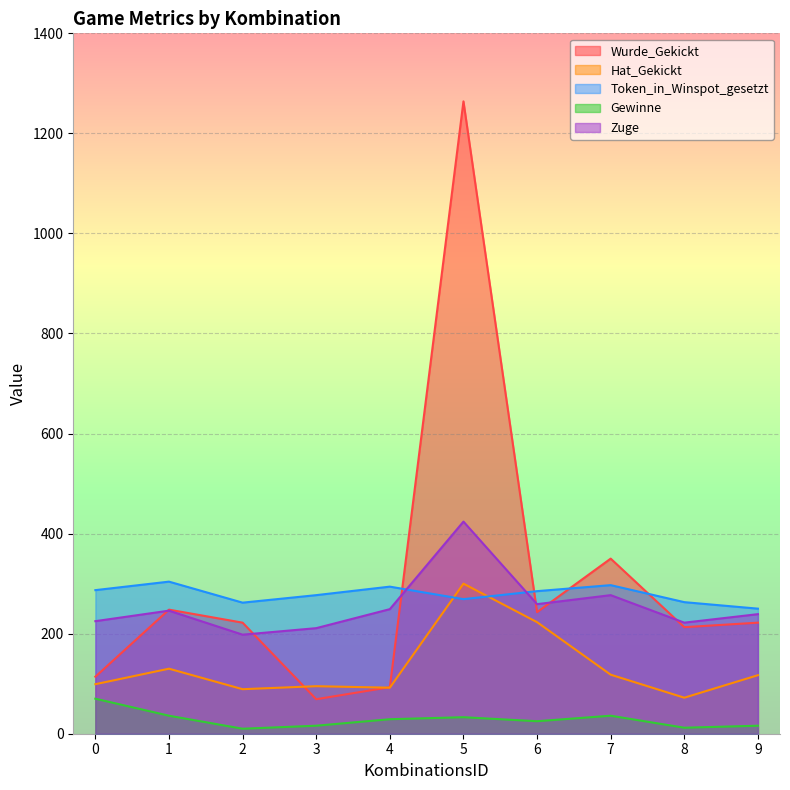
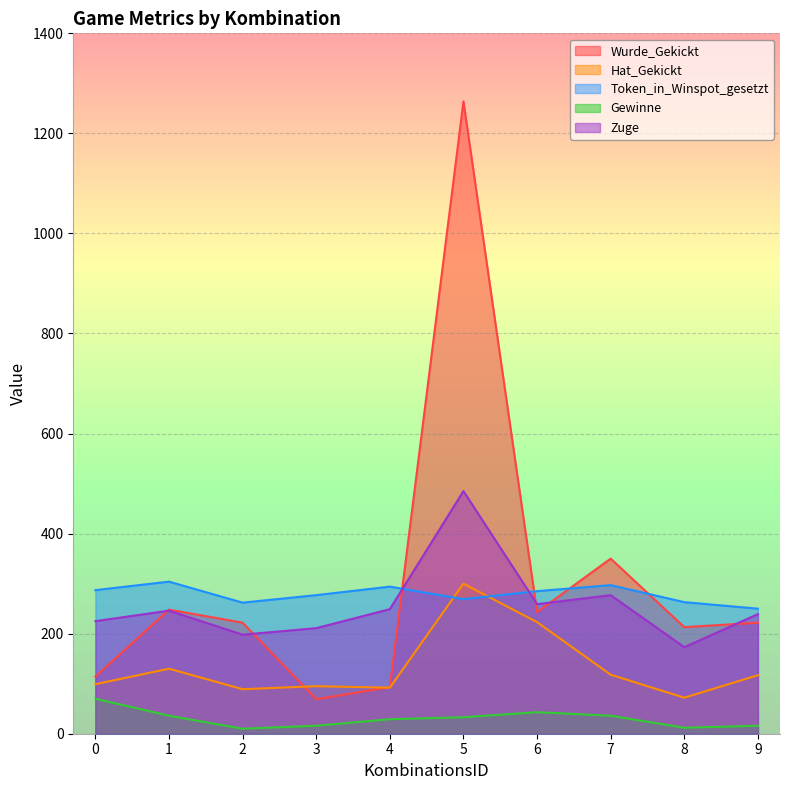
  {
    "Wurde_Gekickt": {
      "0": 110,
      "2": 220,
      "3": 70,
      "5": 1260,
      "6": 240,
      "7": 350,
      "8": 210,
      "9": 220
    },
    "Hat_Gekickt": {
      "0": 100,
      "1": 130,
      "2": 90,
      "3": 100,
      "5": 300,
      "6": 220,
      "7": 120,
      "8": 70,
      "9": 120
    },
    "Token_in_Winspot_gesetzt": {
      "0": 290,
      "1": 300,
      "2": 260,
      "3": 280,
      "4": 290,
      "5": 270,
      "6": 290,
      "7": 300,
      "8": 260,
      "9": 250
    },
    "Gewinne": {
      "0": 70,
      "1": 40,
      "2": 10,
      "3": 20,
      "4": 30,
      "5": 30,
-     "6": 30,
+     "6": 40,
      "7": 40,
      "8": 10,
      "9": 20
    },
    "Zuge": {
      "0": 230,
      "2": 200,
      "3": 210,
      "4": 250,
-     "5": 420,
+     "5": 490,
      "6": 260,
      "7": 280,
-     "8": 220,
+     "8": 170,
      "9": 240
    }
  }
